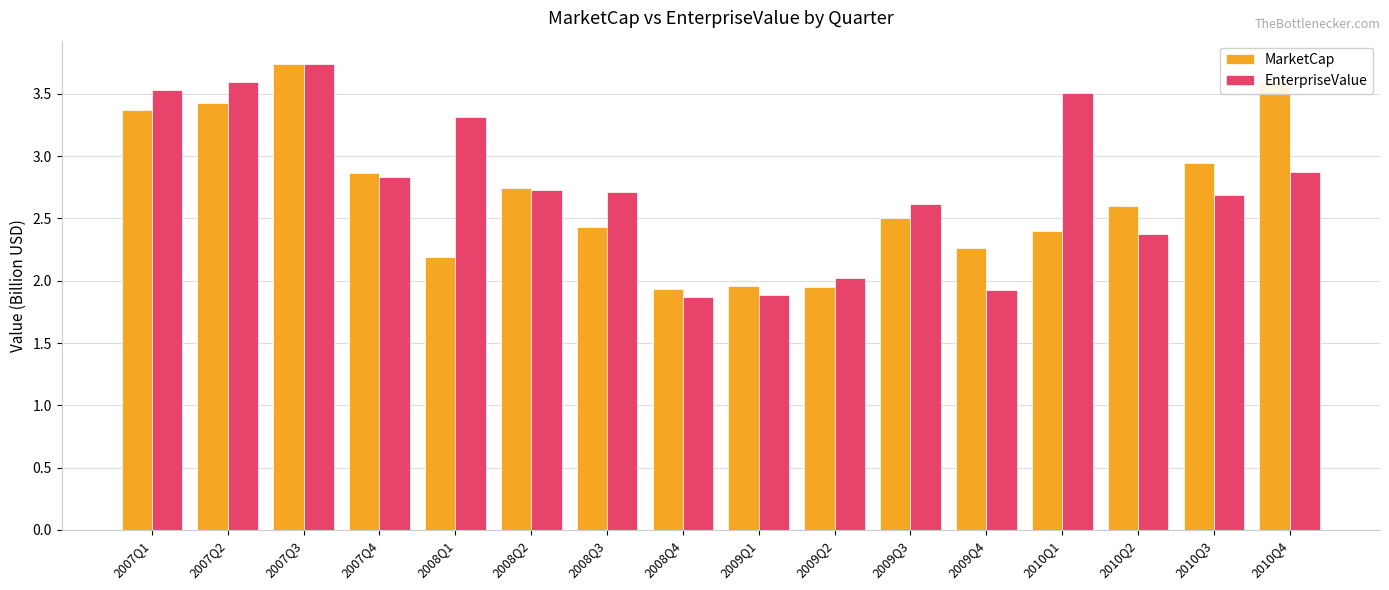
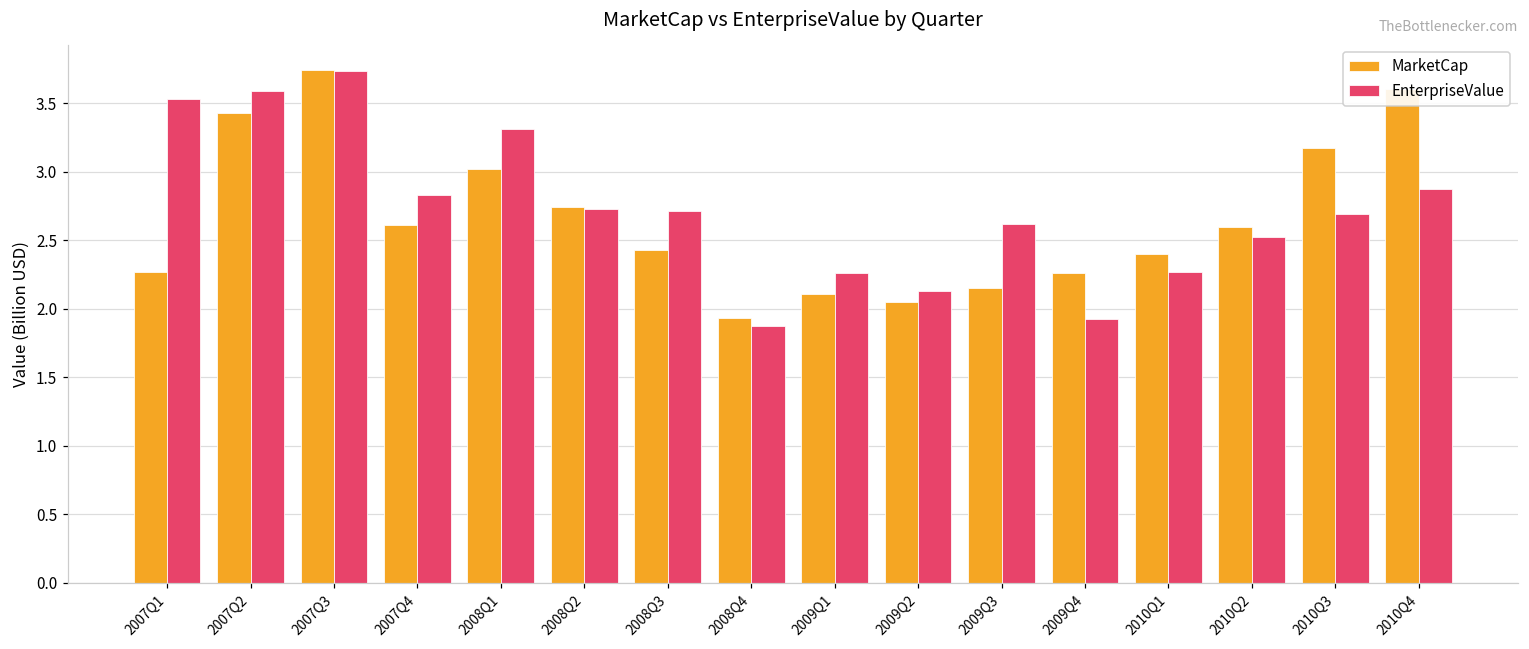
  {
    "MarketCap": {
-     "2007Q1": 3.37,
+     "2007Q1": 2.27,
      "2007Q2": 3.43,
      "2007Q3": 3.74,
-     "2007Q4": 2.86,
-     "2008Q1": 2.19,
+     "2007Q4": 2.61,
+     "2008Q1": 3.02,
      "2008Q2": 2.74,
      "2008Q3": 2.43,
      "2008Q4": 1.93,
-     "2009Q1": 1.96,
-     "2009Q2": 1.95,
-     "2009Q3": 2.50,
+     "2009Q1": 2.10,
+     "2009Q2": 2.05,
+     "2009Q3": 2.15,
      "2009Q4": 2.26,
      "2010Q1": 2.40,
      "2010Q2": 2.60,
-     "2010Q3": 2.95
+     "2010Q3": 3.17
    },
    "EnterpriseValue": {
      "2007Q1": 3.53,
      "2007Q2": 3.59,
      "2007Q3": 3.74,
      "2007Q4": 2.83,
      "2008Q1": 3.31,
      "2008Q2": 2.73,
      "2008Q3": 2.71,
      "2008Q4": 1.87,
-     "2009Q1": 1.88,
-     "2009Q2": 2.02,
+     "2009Q1": 2.26,
+     "2009Q2": 2.13,
      "2009Q3": 2.62,
      "2009Q4": 1.92,
-     "2010Q1": 3.50,
-     "2010Q2": 2.38,
+     "2010Q1": 2.27,
+     "2010Q2": 2.52,
      "2010Q3": 2.69,
      "2010Q4": 2.88
    }
  }
